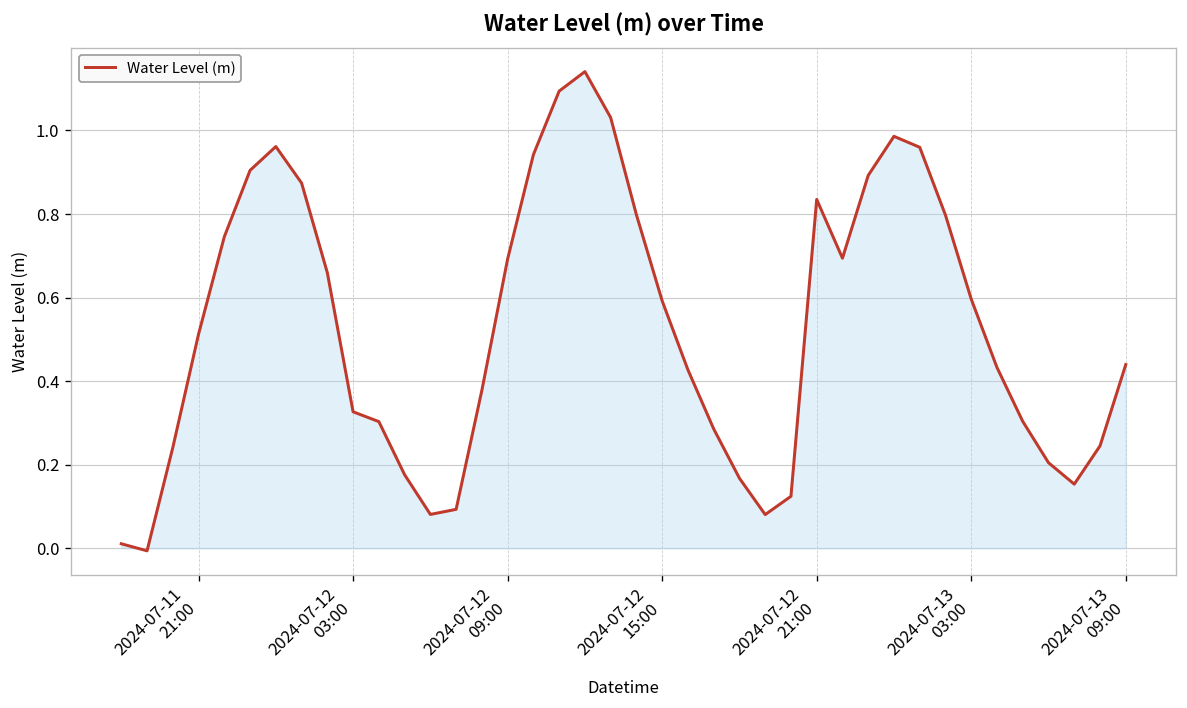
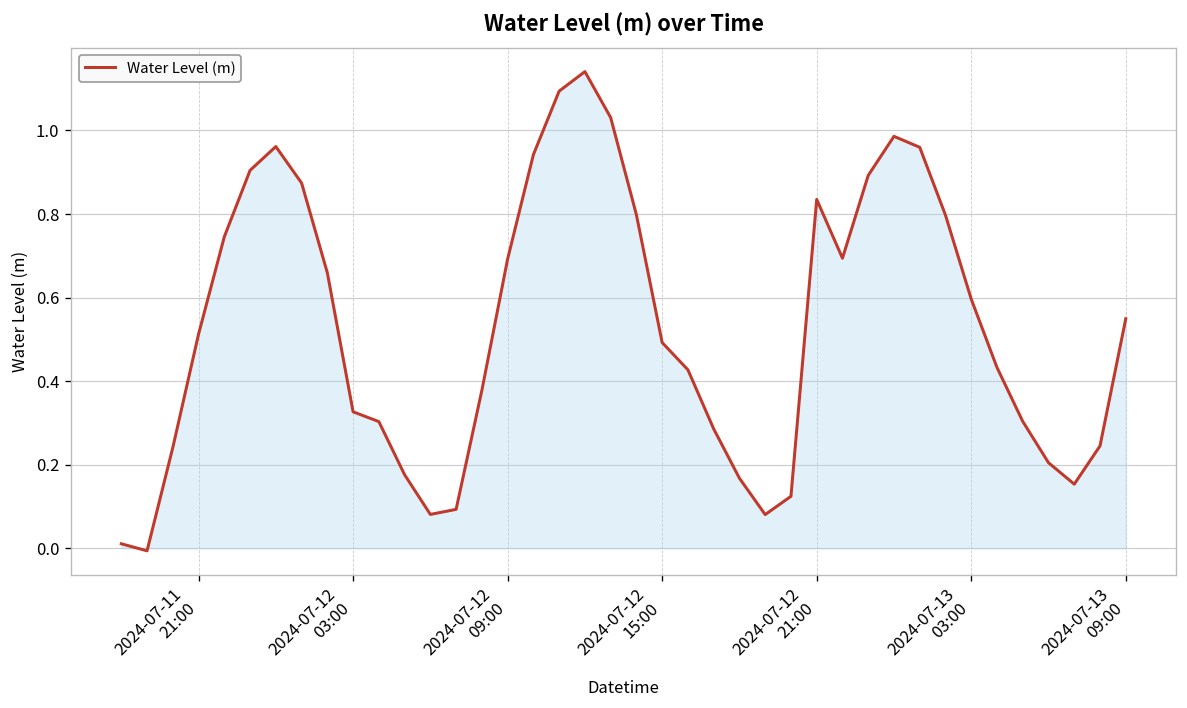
  {
    "Water Level (m)": {
-     "2024-07-12 15:00": 0.59,
-     "2024-07-13 09:00": 0.44
+     "2024-07-12 15:00": 0.49,
+     "2024-07-13 09:00": 0.55
    }
  }
